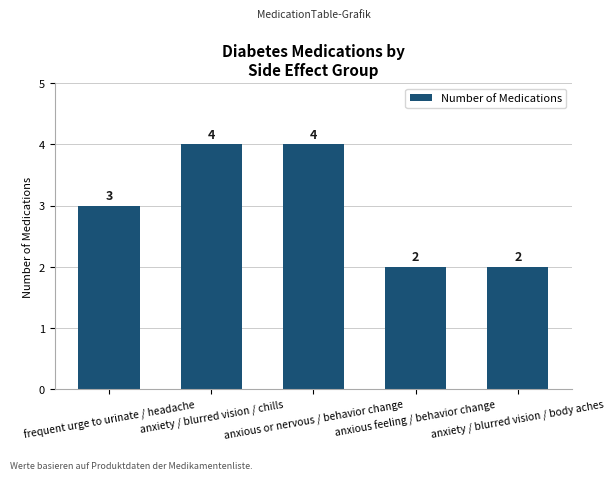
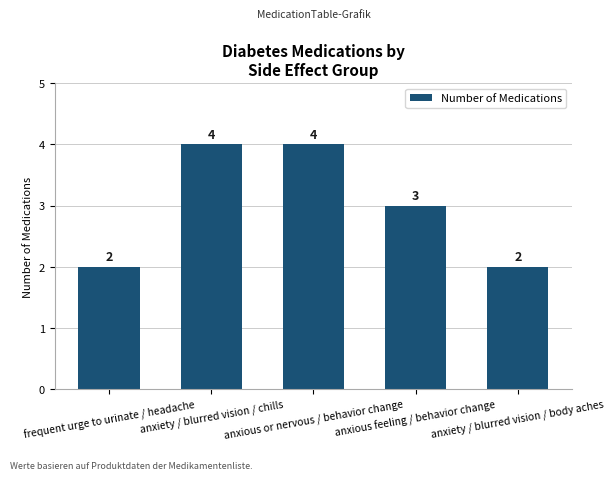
  {
-   "frequent urge to urinate / headache": 3,
+   "frequent urge to urinate / headache": 2,
    "anxiety / blurred vision / chills": 4,
    "anxious or nervous / behavior change": 4,
-   "anxious feeling / behavior change": 2,
+   "anxious feeling / behavior change": 3,
    "anxiety / blurred vision / body aches": 2
  }
